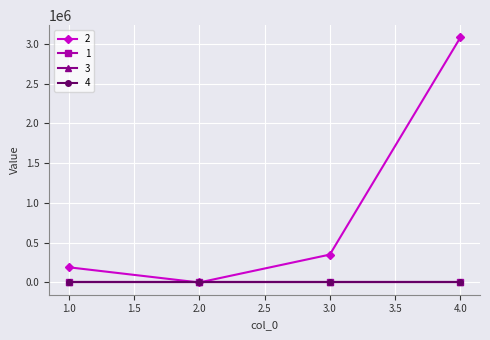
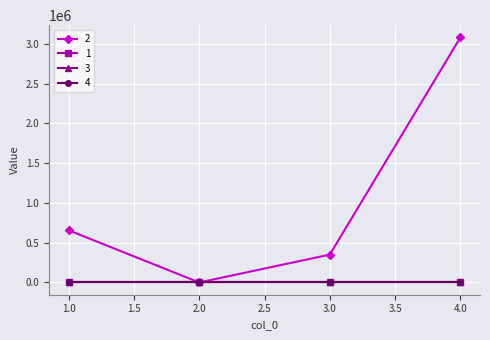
  {
    "2": {
-     "1.0": 200000,
+     "1.0": 700000,
      "3.0": 400000,
      "4.0": 3100000
    },
    "4": {
      "1.0": 0,
      "3.0": 0,
      "4.0": 0
    }
  }
